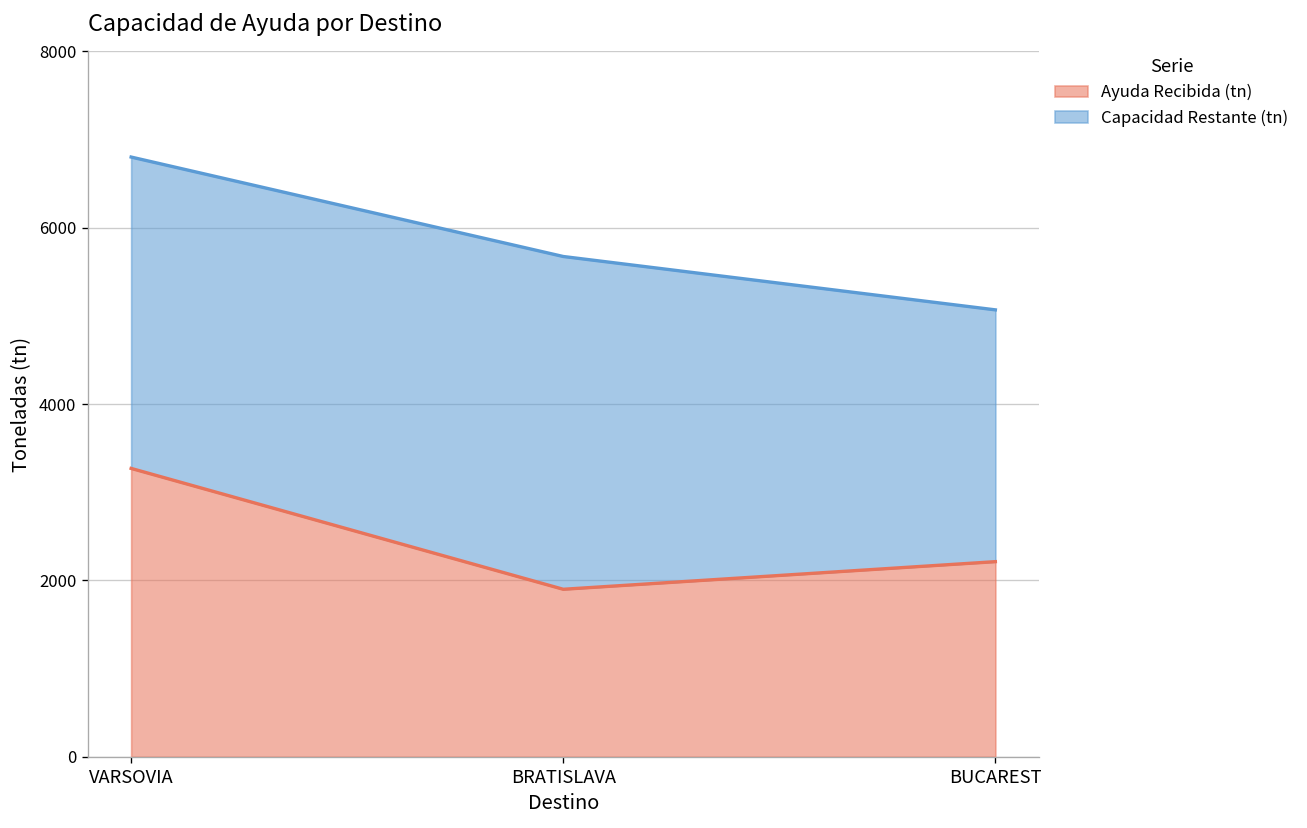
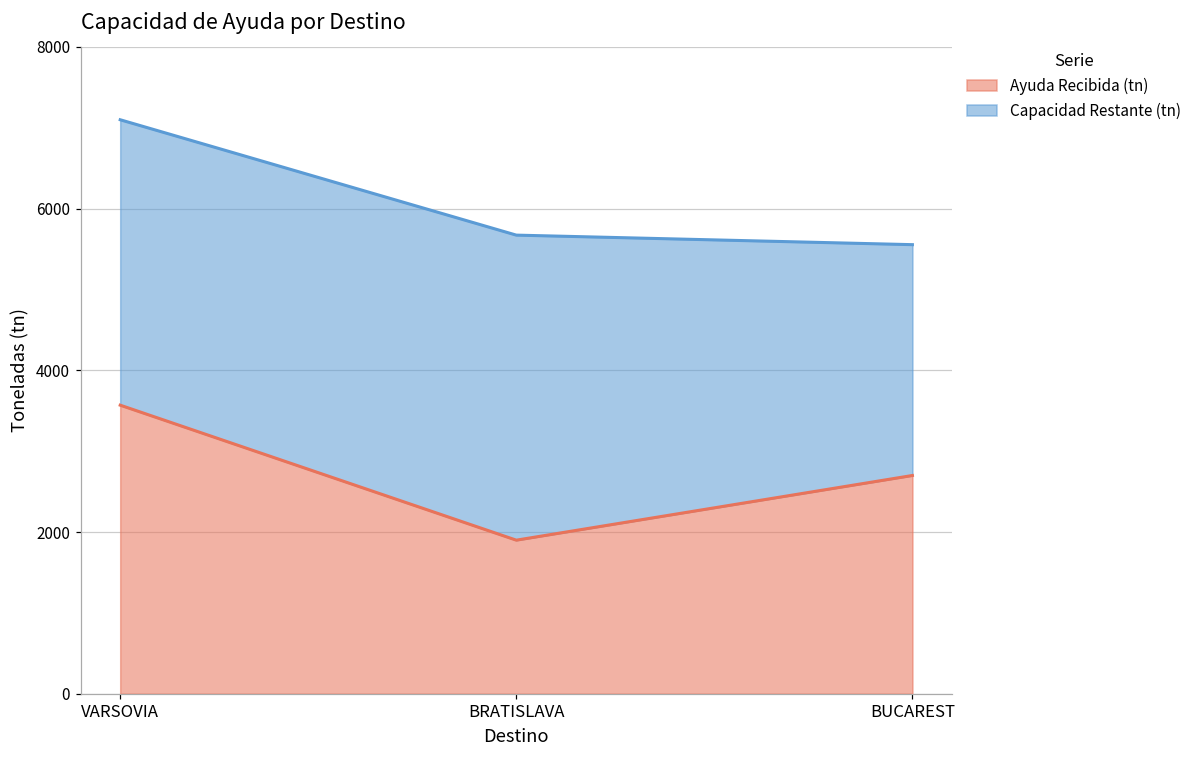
  {
    "Ayuda Recibida (tn)": {
-     "VARSOVIA": 3300,
+     "VARSOVIA": 3600,
      "BRATISLAVA": 1900,
-     "BUCAREST": 2200
+     "BUCAREST": 2700
    },
    "Capacidad Restante (tn)": {
      "VARSOVIA": 3500,
      "BRATISLAVA": 3800,
      "BUCAREST": 2900
    }
  }
